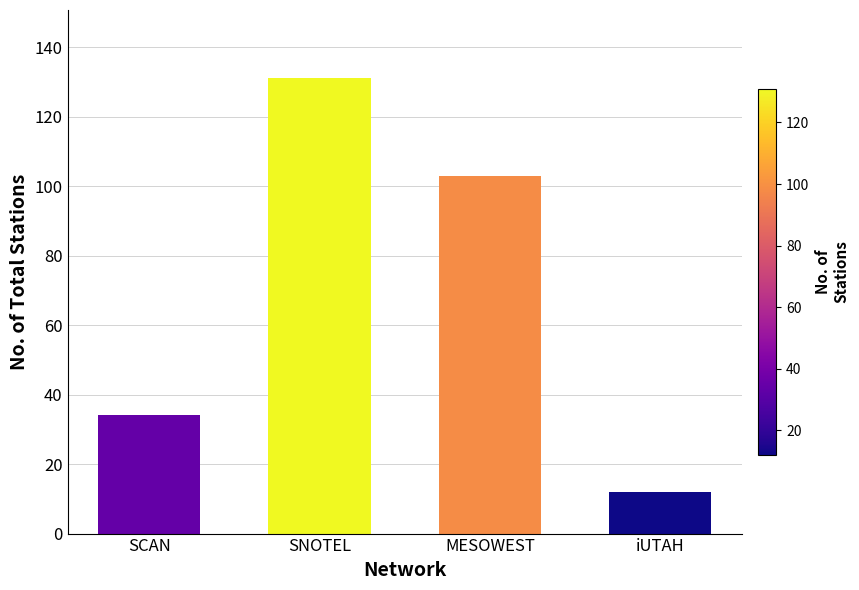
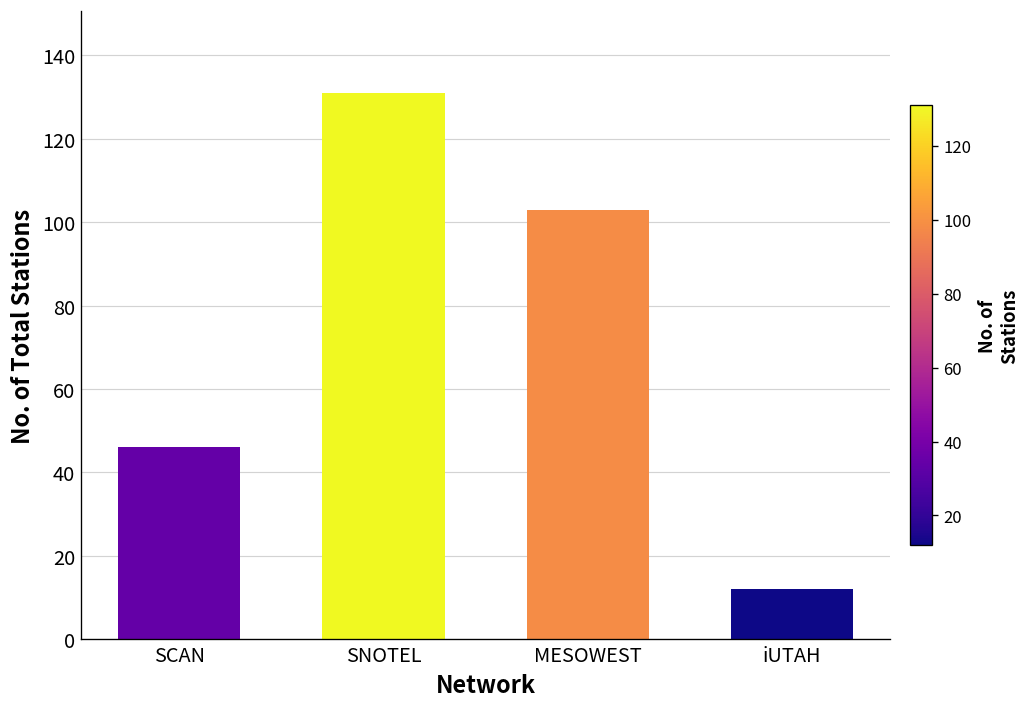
  {
-   "SCAN": 34,
+   "SCAN": 46,
    "SNOTEL": 131,
    "MESOWEST": 103,
    "iUTAH": 12
  }
